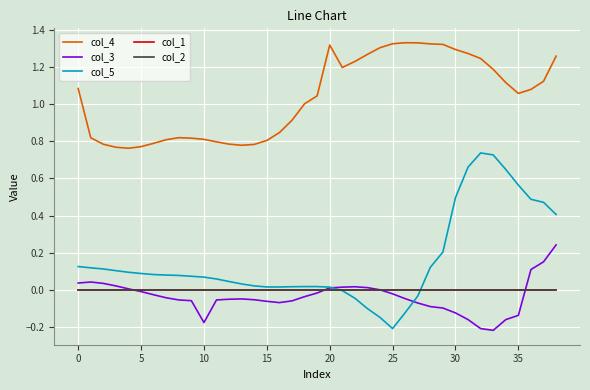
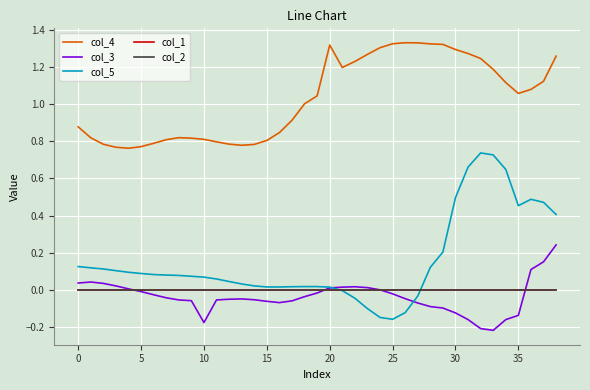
  {
    "col_4": {
-     "0": 1.08,
+     "0": 0.88,
      "5": 0.77,
      "10": 0.81,
      "15": 0.80,
      "20": 1.32,
      "25": 1.32,
      "30": 1.29,
      "35": 1.06
    },
    "col_3": {
      "0": 0.04,
      "10": -0.17,
      "15": -0.06,
      "25": -0.02,
      "30": -0.12,
      "35": -0.14
    },
    "col_5": {
      "0": 0.13,
      "5": 0.09,
      "10": 0.07,
      "15": 0.02,
-     "25": -0.21,
+     "25": -0.16,
      "30": 0.50,
-     "35": 0.56
+     "35": 0.45
    },
    "col_2": {
      "0": 0.00,
      "10": 0.00,
      "15": 0.00,
      "25": 0.00,
      "30": 0.00,
      "35": 0.00
    }
  }
